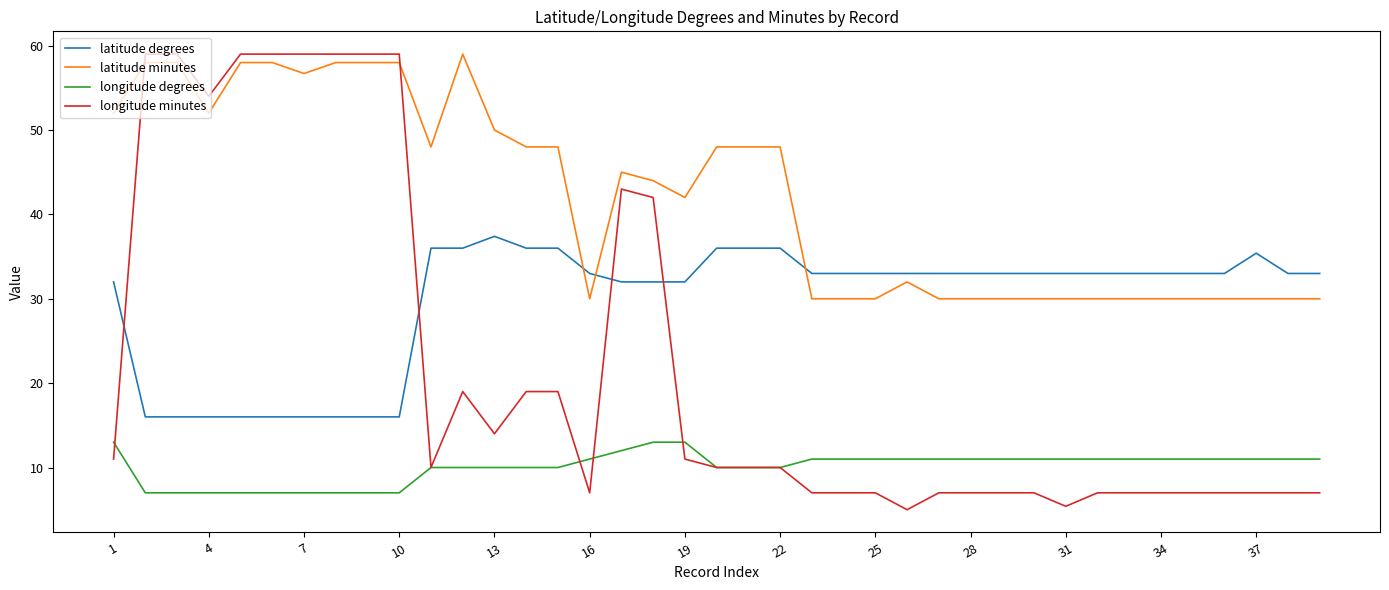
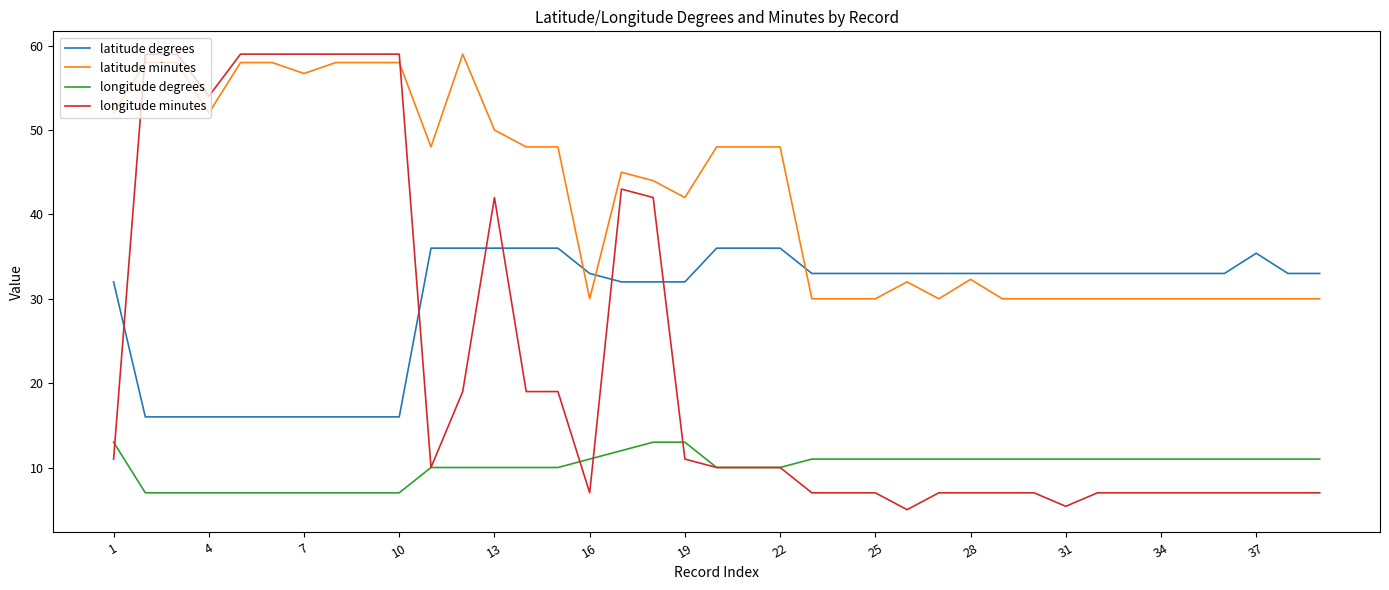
  {
    "latitude degrees": {
      "1": 32,
      "4": 16,
      "7": 16,
      "10": 16,
-     "13": 37,
+     "13": 36,
      "16": 33,
      "19": 32,
      "22": 36,
      "25": 33,
      "28": 33,
      "31": 33,
      "34": 33,
      "37": 35
    },
    "latitude minutes": {
      "7": 57,
      "10": 58,
      "13": 50,
      "16": 30,
      "19": 42,
      "22": 48,
      "25": 30,
-     "28": 30,
+     "28": 32,
      "31": 30,
      "34": 30,
      "37": 30
    },
    "longitude degrees": {
      "1": 13,
      "4": 7,
      "7": 7,
      "10": 7,
      "13": 10,
      "16": 11,
      "19": 13,
      "25": 11,
      "28": 11,
      "31": 11,
      "34": 11,
      "37": 11
    },
    "longitude minutes": {
      "1": 11,
      "7": 59,
      "10": 59,
-     "13": 14,
+     "13": 42,
      "16": 7,
      "19": 11,
      "25": 7,
      "28": 7,
      "31": 5,
      "34": 7,
      "37": 7
    }
  }
